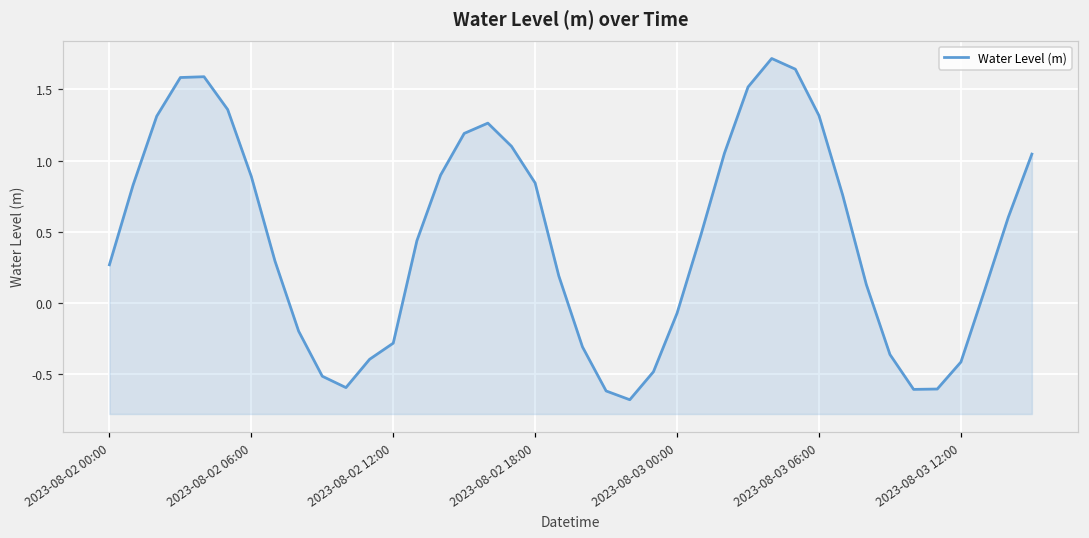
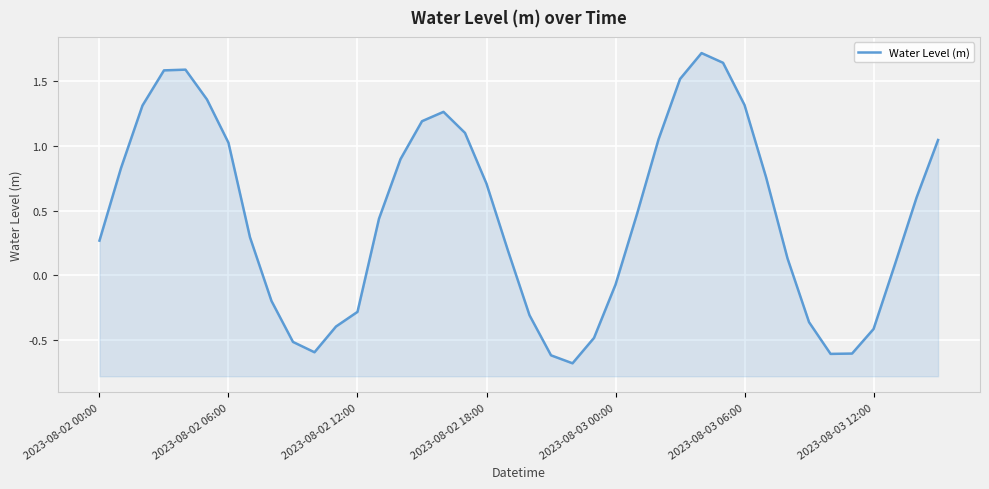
  {
    "2023-08-02 00:00": 0.27,
-   "2023-08-02 06:00": 0.89,
+   "2023-08-02 06:00": 1.02,
    "2023-08-02 12:00": -0.28,
-   "2023-08-02 18:00": 0.84,
+   "2023-08-02 18:00": 0.71,
    "2023-08-03 00:00": -0.07,
    "2023-08-03 06:00": 1.31,
    "2023-08-03 12:00": -0.41
  }
